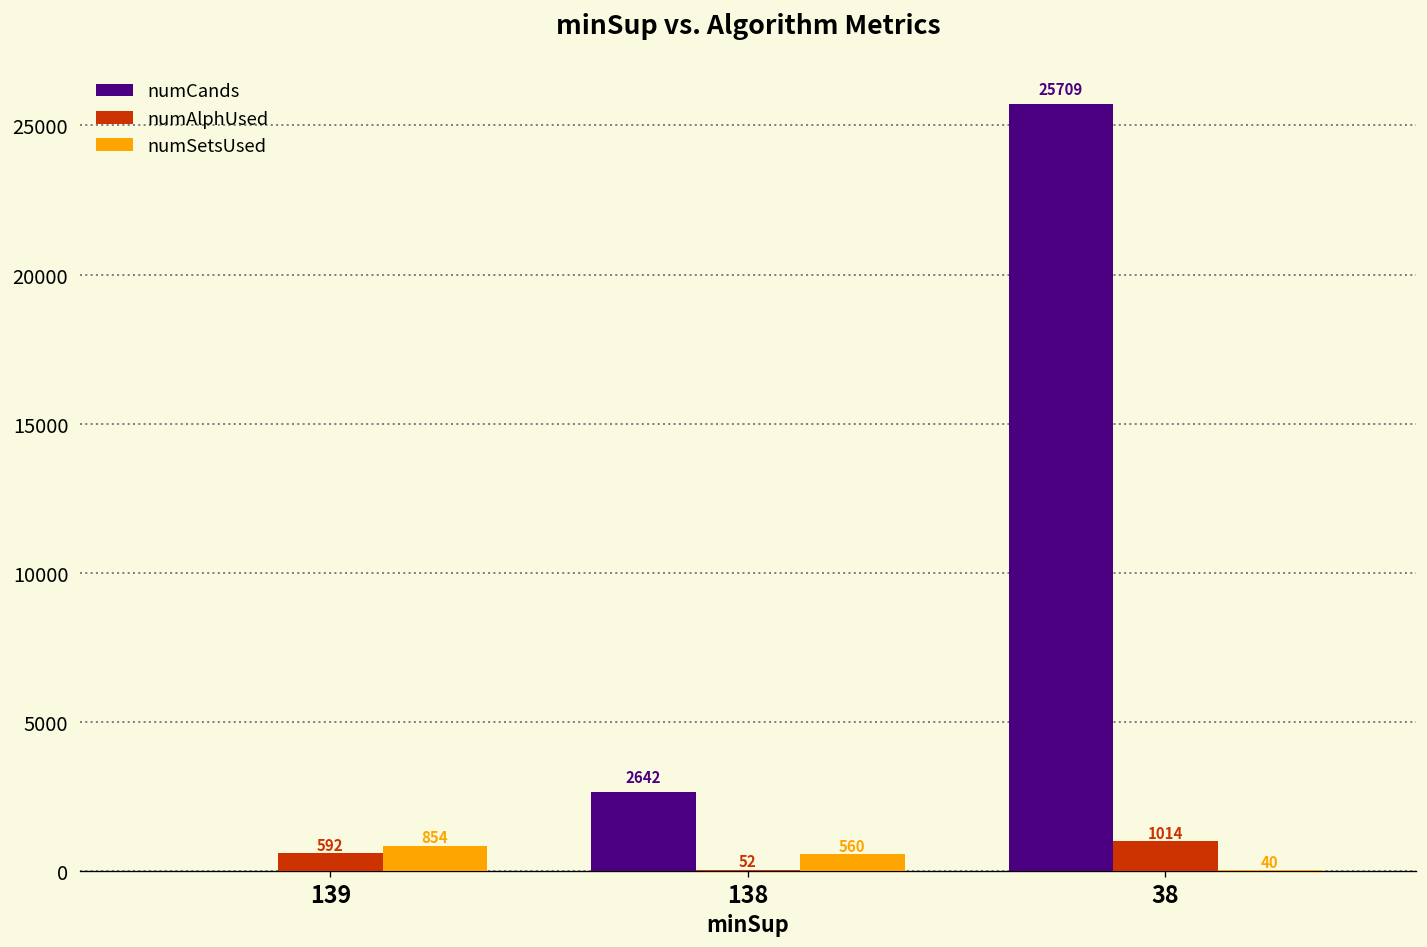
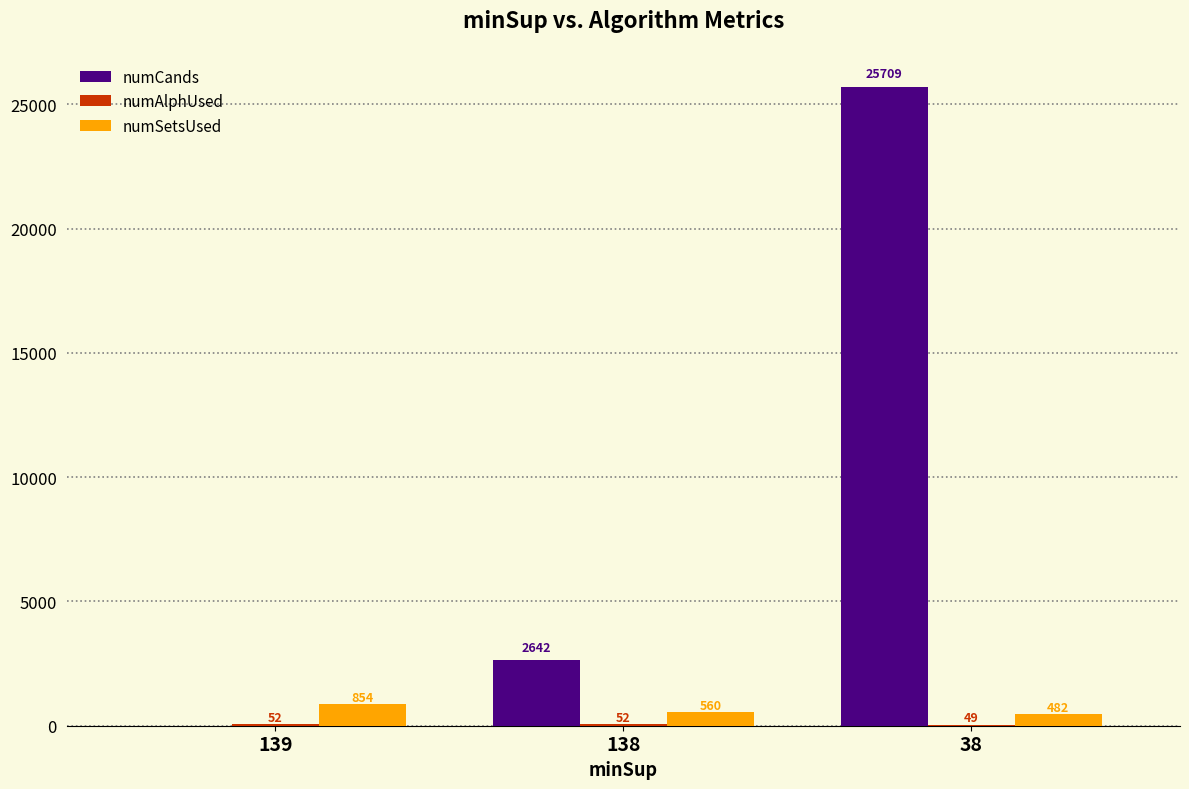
  {
    "numCands": {
      "138": 2642,
      "38": 25709
    },
    "numAlphUsed": {
-     "139": 592,
+     "139": 52,
      "138": 52,
-     "38": 1014
+     "38": 49
    },
    "numSetsUsed": {
      "139": 854,
      "138": 560,
-     "38": 40
+     "38": 482
    }
  }
